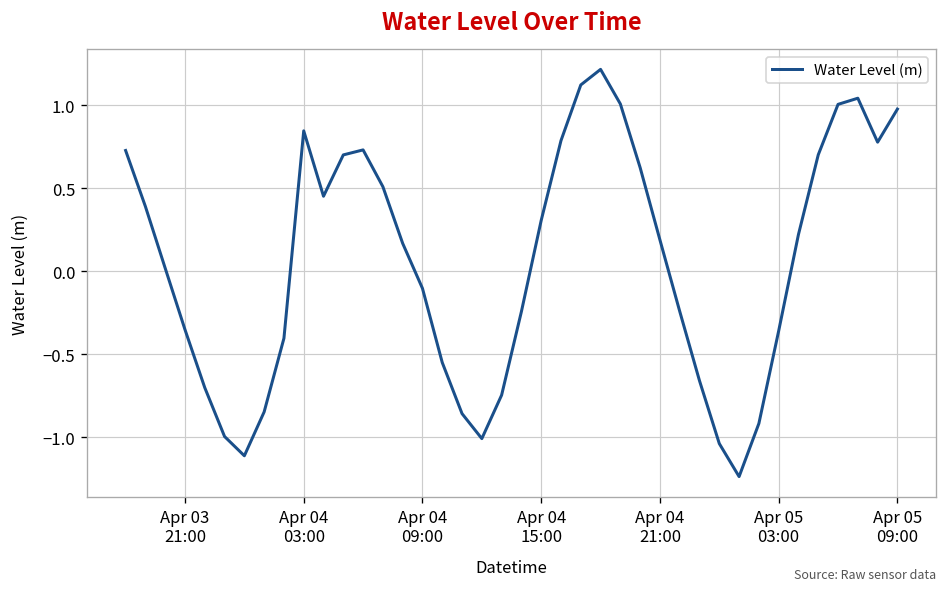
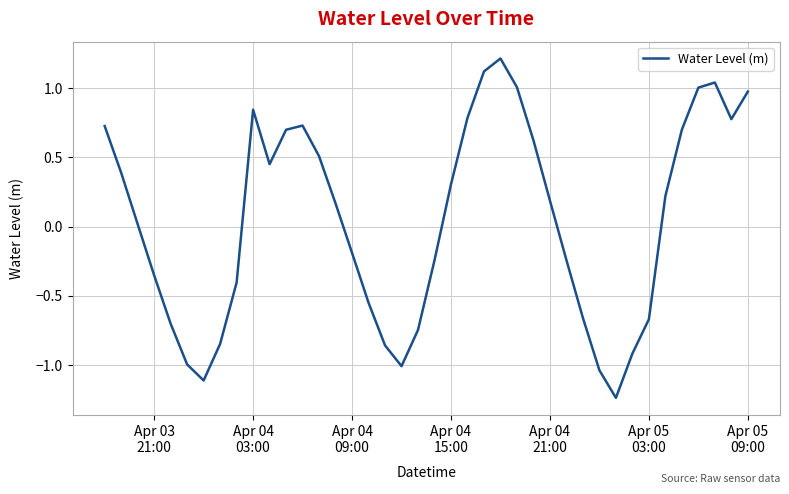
  {
    "Apr 03 21:00": -0.35,
    "Apr 04 03:00": 0.84,
-   "Apr 04 09:00": -0.10,
+   "Apr 04 09:00": -0.19,
    "Apr 04 15:00": 0.30,
    "Apr 04 21:00": 0.19,
-   "Apr 05 03:00": -0.36,
+   "Apr 05 03:00": -0.67,
    "Apr 05 09:00": 0.98
  }
